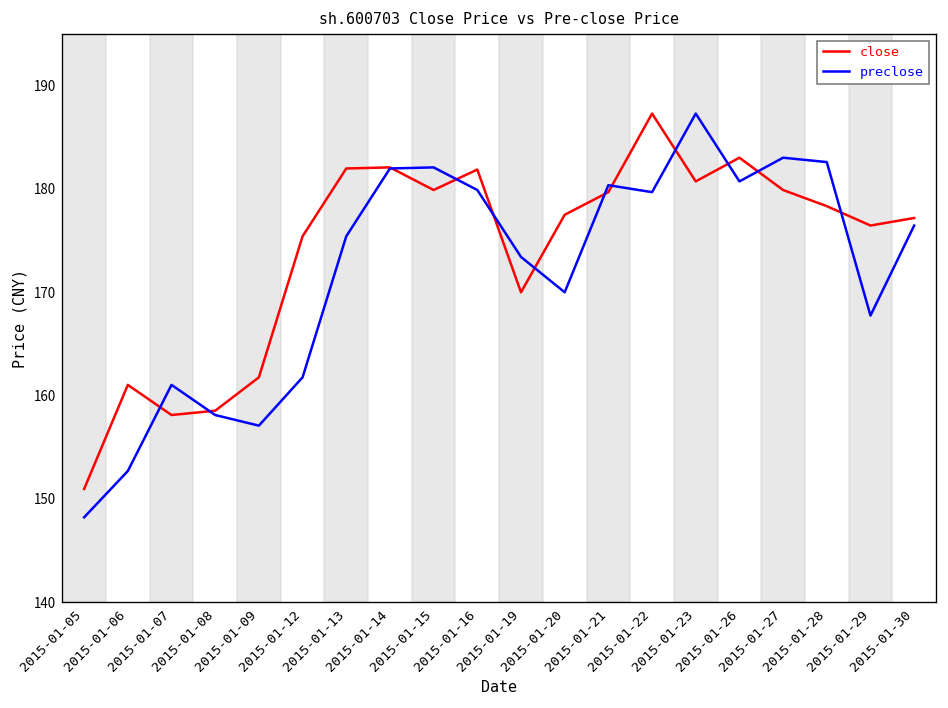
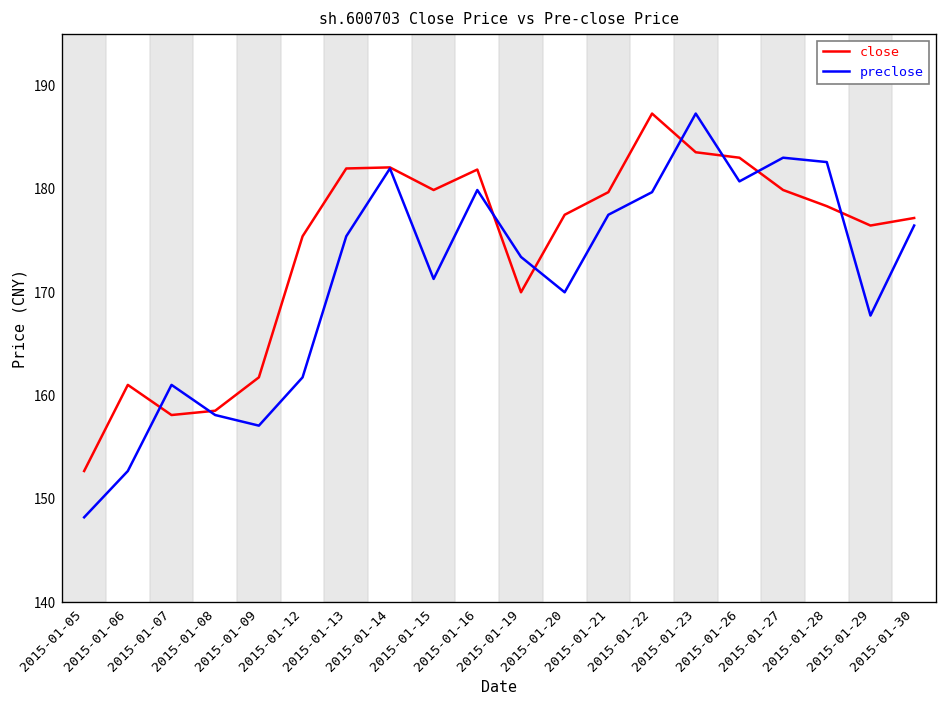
  {
    "close": {
-     "2015-01-05": 151,
+     "2015-01-05": 153,
      "2015-01-06": 161,
      "2015-01-07": 158,
      "2015-01-08": 159,
      "2015-01-09": 162,
      "2015-01-12": 175,
      "2015-01-13": 182,
      "2015-01-15": 180,
      "2015-01-16": 182,
      "2015-01-19": 170,
      "2015-01-20": 178,
      "2015-01-21": 180,
      "2015-01-22": 187,
-     "2015-01-23": 181,
+     "2015-01-23": 184,
      "2015-01-26": 183,
      "2015-01-27": 180,
      "2015-01-28": 178,
      "2015-01-29": 176,
      "2015-01-30": 177
    },
    "preclose": {
      "2015-01-05": 148,
      "2015-01-06": 153,
      "2015-01-07": 161,
      "2015-01-08": 158,
      "2015-01-09": 157,
      "2015-01-12": 162,
      "2015-01-13": 175,
-     "2015-01-15": 182,
+     "2015-01-15": 171,
      "2015-01-16": 180,
      "2015-01-19": 173,
      "2015-01-20": 170,
-     "2015-01-21": 180,
+     "2015-01-21": 178,
      "2015-01-22": 180,
      "2015-01-23": 187,
      "2015-01-26": 181,
      "2015-01-27": 183,
      "2015-01-28": 183,
      "2015-01-29": 168,
      "2015-01-30": 176
    }
  }
